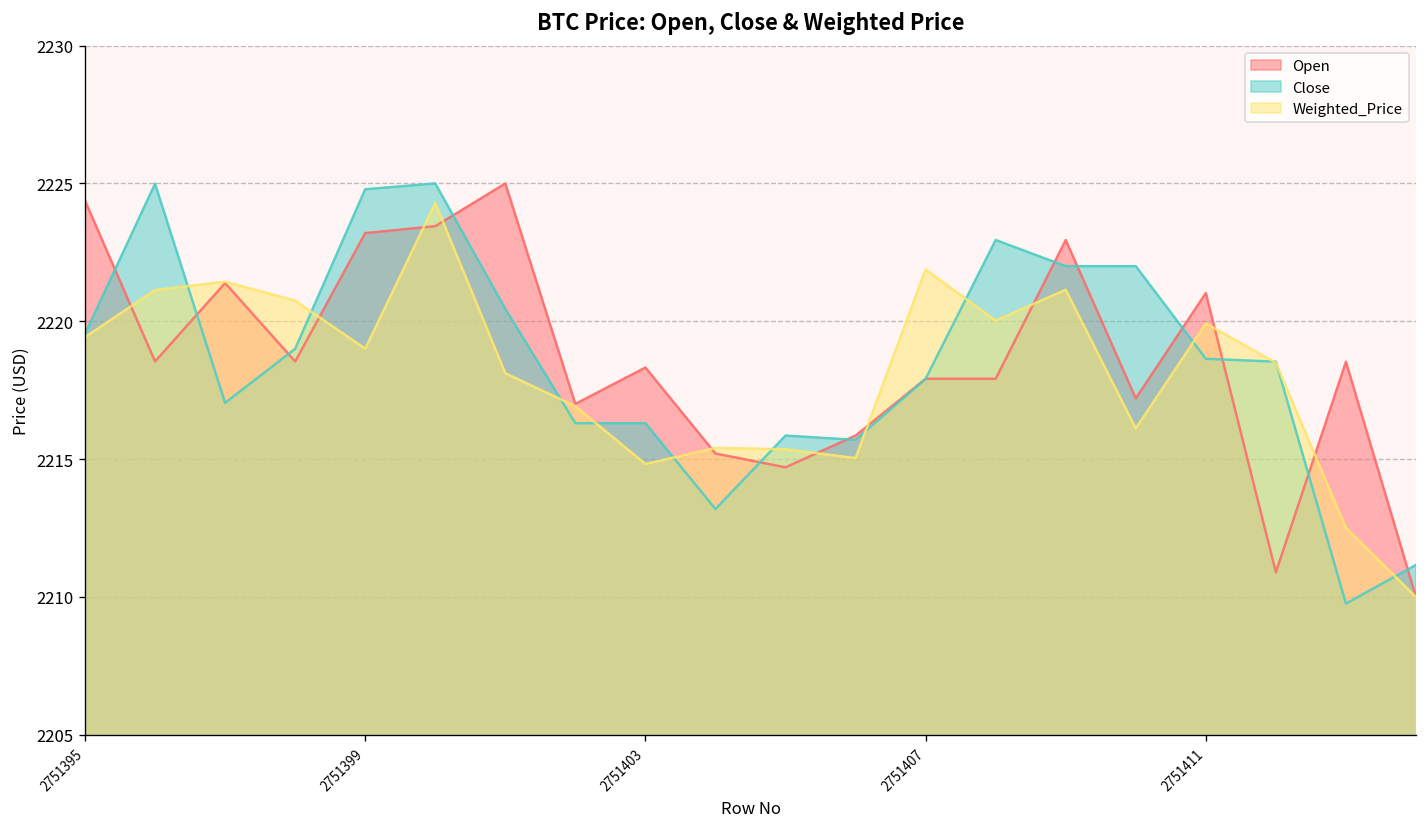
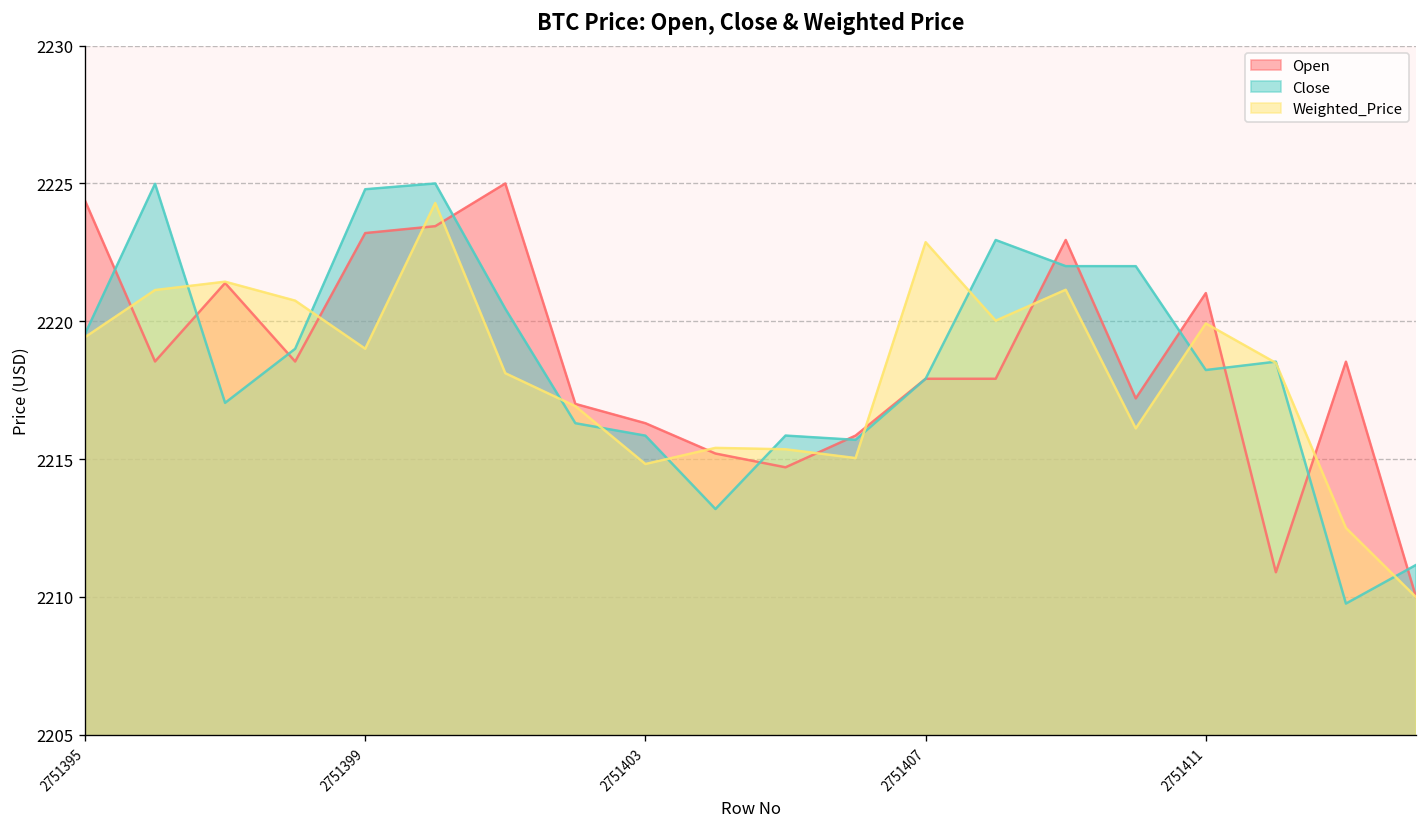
  {
    "Open": {
      "2751395": 2224.4,
      "2751399": 2223.2,
-     "2751403": 2218.3,
+     "2751403": 2216.3,
      "2751411": 2221.0
    },
    "Close": {
      "2751395": 2219.5,
      "2751399": 2224.8,
-     "2751403": 2216.3,
-     "2751411": 2218.6
+     "2751403": 2215.9,
+     "2751411": 2218.2
    },
    "Weighted_Price": {
      "2751395": 2219.4,
      "2751399": 2219.0,
      "2751403": 2214.8,
-     "2751407": 2221.9,
+     "2751407": 2222.9,
      "2751411": 2219.9
    }
  }
